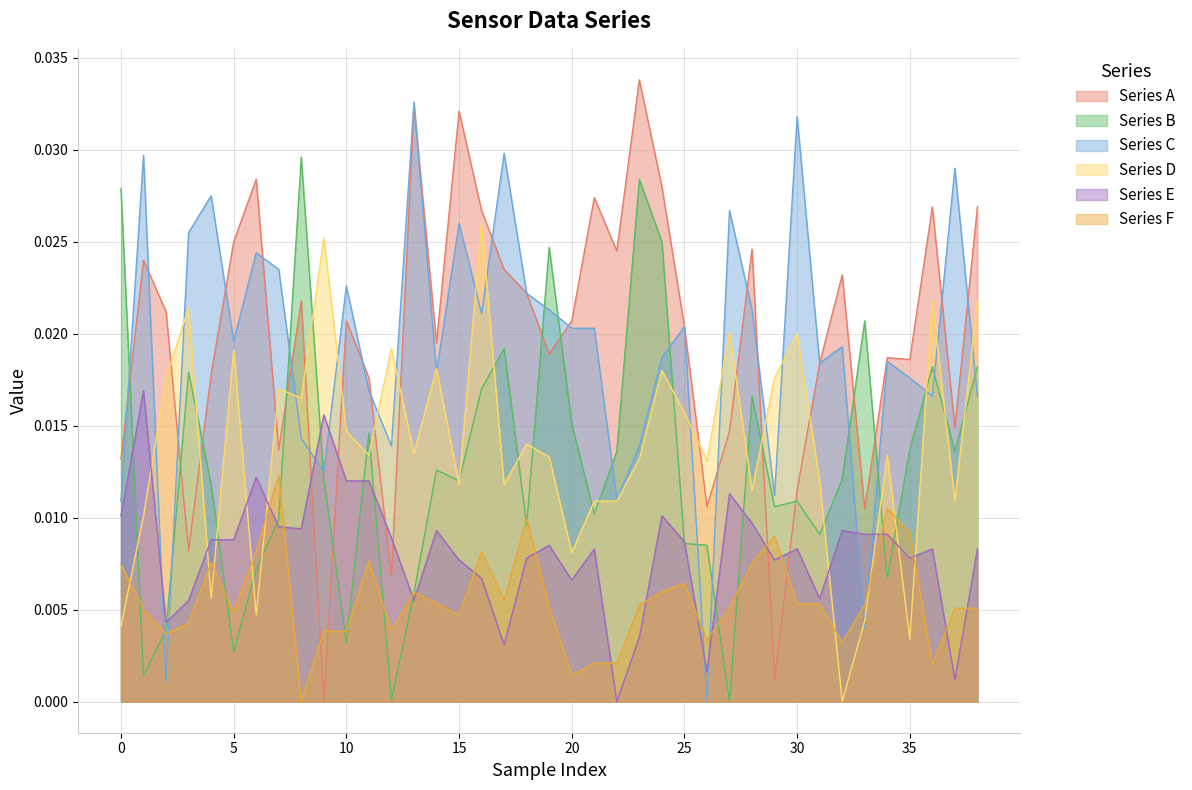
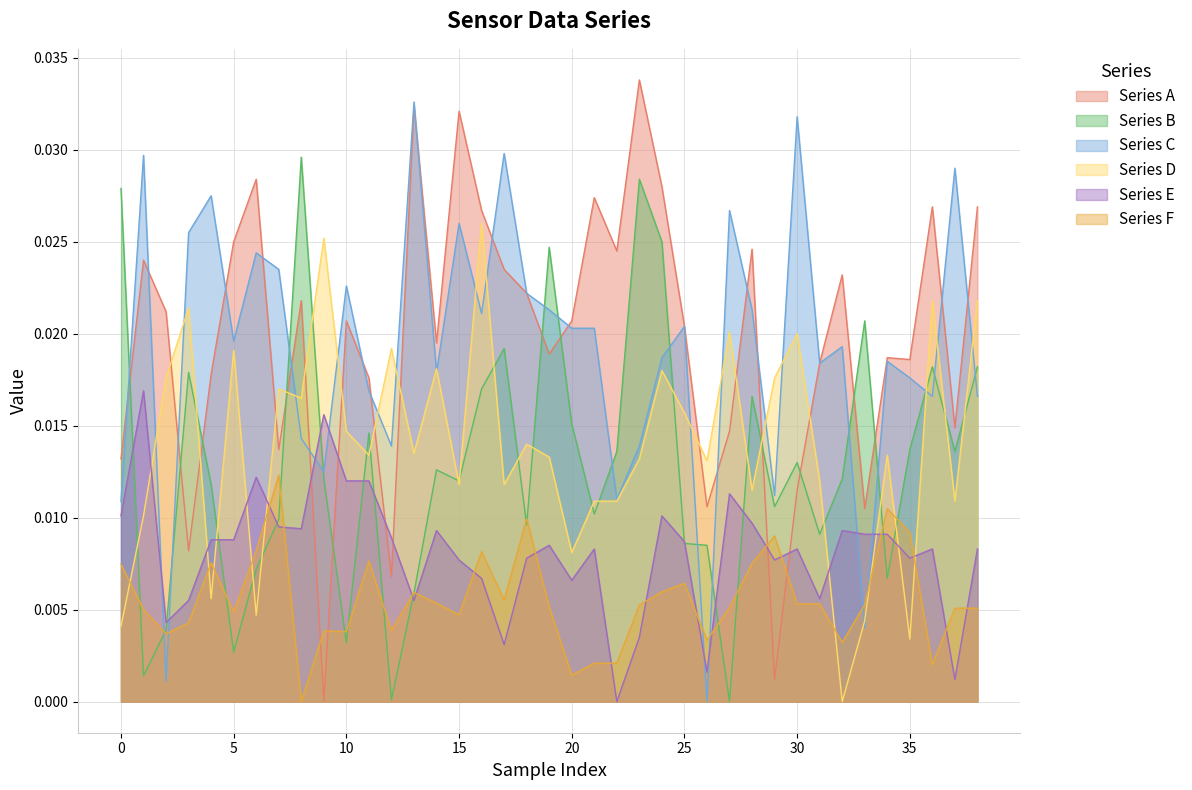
  {
    "Series B": {
      "0": 0.0279,
      "5": 0.0027,
      "10": 0.0032,
      "15": 0.0120,
      "20": 0.0151,
-     "30": 0.0109,
+     "30": 0.0130,
      "35": 0.0137
    }
  }
